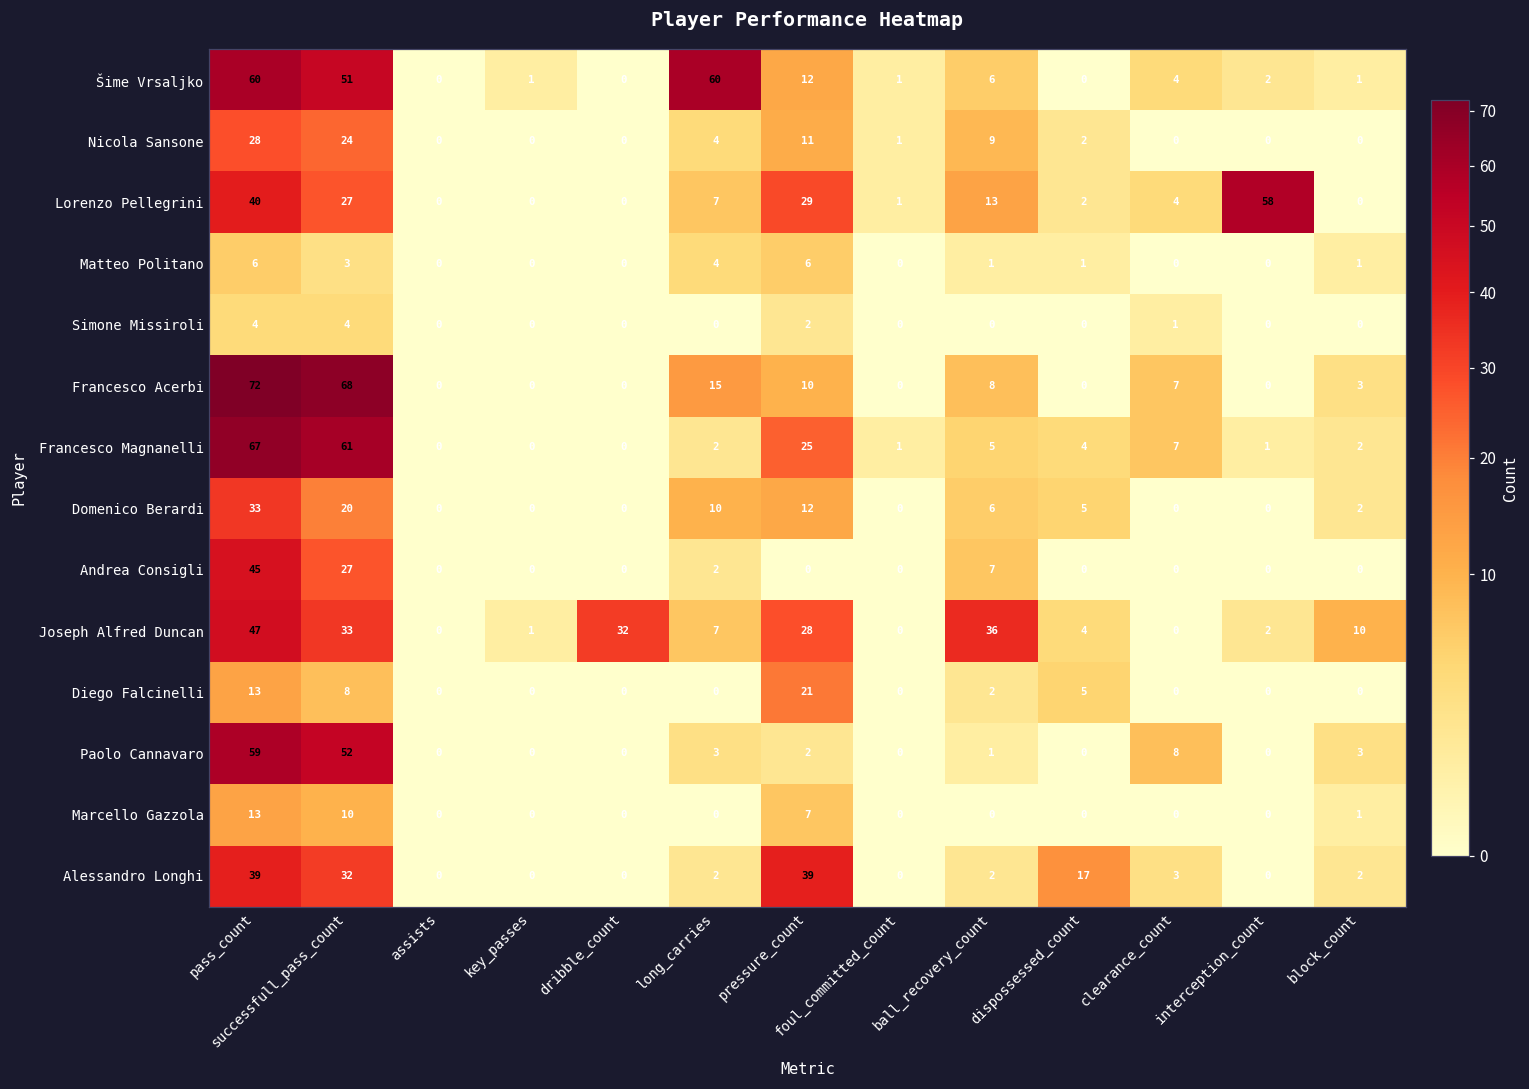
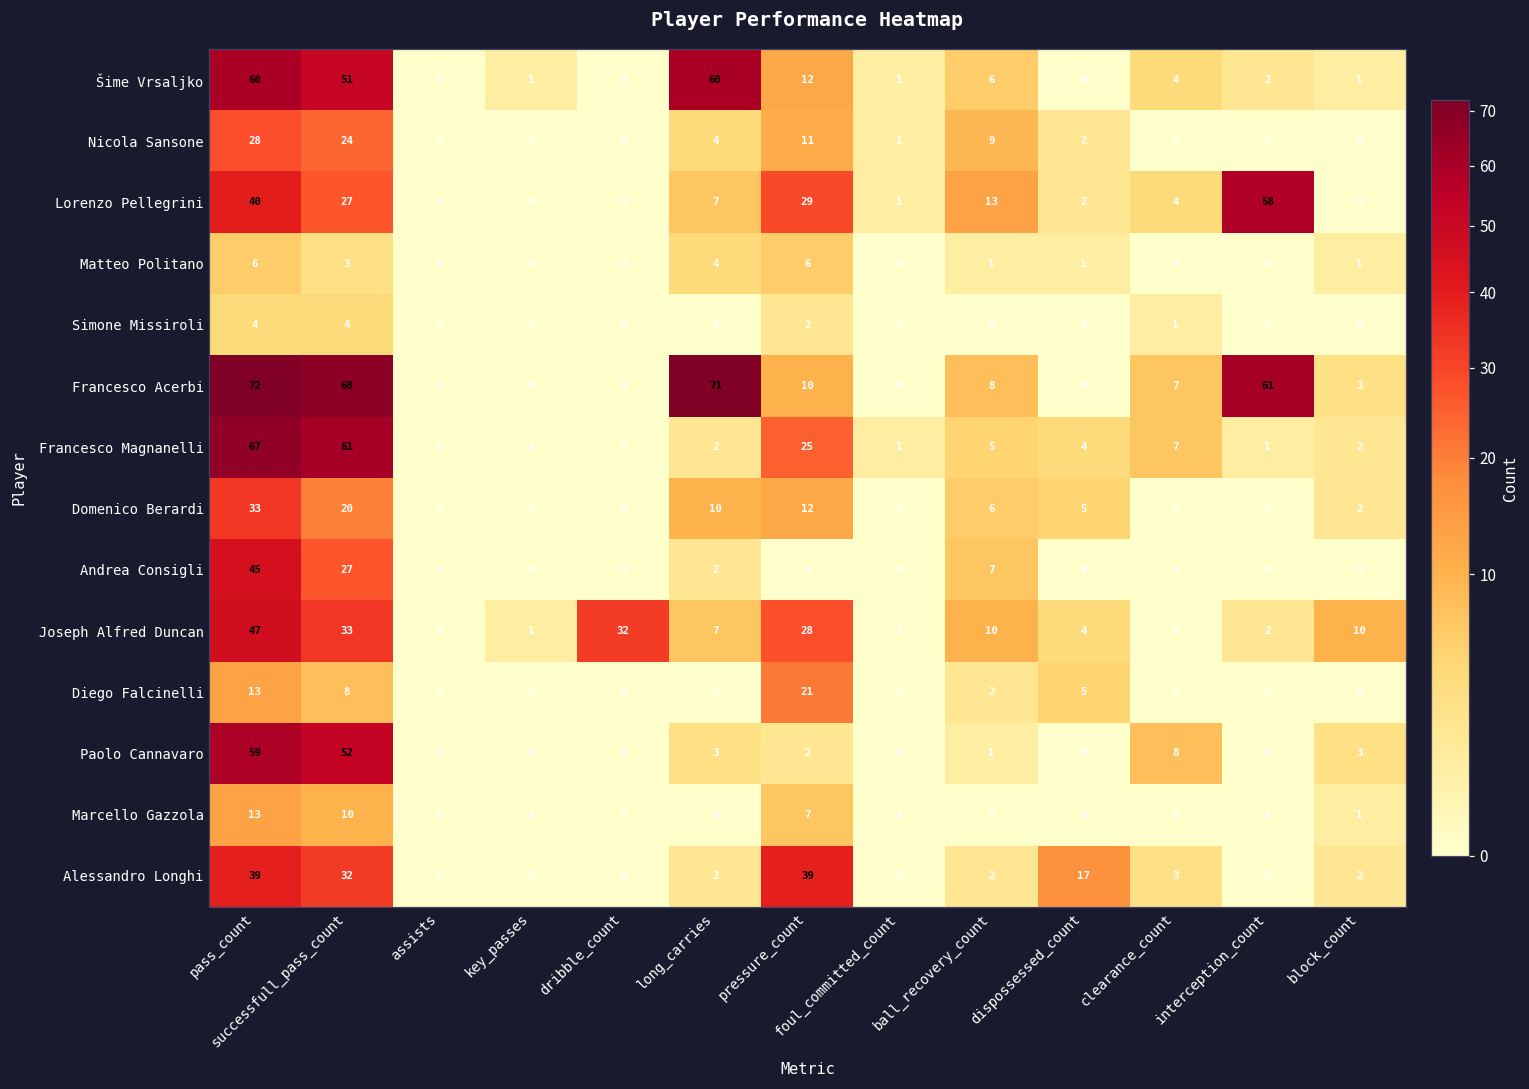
  {
    "Šime Vrsaljko": {
      "pass_count": 60,
      "successfull_pass_count": 51,
      "assists": 0,
      "key_passes": 1,
      "dribble_count": 0,
      "long_carries": 60,
      "pressure_count": 12,
      "foul_committed_count": 1,
      "ball_recovery_count": 6,
      "dispossessed_count": 0,
      "clearance_count": 4,
      "interception_count": 2,
      "block_count": 1
    },
    "Nicola Sansone": {
      "pass_count": 28,
      "successfull_pass_count": 24,
      "assists": 0,
      "key_passes": 0,
      "dribble_count": 0,
      "long_carries": 4,
      "pressure_count": 11,
      "foul_committed_count": 1,
      "ball_recovery_count": 9,
      "dispossessed_count": 2,
      "clearance_count": 0,
      "interception_count": 0,
      "block_count": 0
    },
    "Lorenzo Pellegrini": {
      "pass_count": 40,
      "successfull_pass_count": 27,
      "assists": 0,
      "key_passes": 0,
      "dribble_count": 0,
      "long_carries": 7,
      "pressure_count": 29,
      "foul_committed_count": 1,
      "ball_recovery_count": 13,
      "dispossessed_count": 2,
      "clearance_count": 4,
      "interception_count": 58,
      "block_count": 0
    },
    "Matteo Politano": {
      "pass_count": 6,
      "successfull_pass_count": 3,
      "assists": 0,
      "key_passes": 0,
      "dribble_count": 0,
      "long_carries": 4,
      "pressure_count": 6,
      "foul_committed_count": 0,
      "ball_recovery_count": 1,
      "dispossessed_count": 1,
      "clearance_count": 0,
      "interception_count": 0,
      "block_count": 1
    },
    "Simone Missiroli": {
      "pass_count": 4,
      "successfull_pass_count": 4,
      "assists": 0,
      "key_passes": 0,
      "dribble_count": 0,
      "long_carries": 0,
      "pressure_count": 2,
      "foul_committed_count": 0,
      "ball_recovery_count": 0,
      "dispossessed_count": 0,
      "clearance_count": 1,
      "interception_count": 0,
      "block_count": 0
    },
    "Francesco Acerbi": {
      "pass_count": 72,
      "successfull_pass_count": 68,
      "assists": 0,
      "key_passes": 0,
      "dribble_count": 0,
-     "long_carries": 15,
+     "long_carries": 71,
      "pressure_count": 10,
      "foul_committed_count": 0,
      "ball_recovery_count": 8,
      "dispossessed_count": 0,
      "clearance_count": 7,
-     "interception_count": 0,
+     "interception_count": 61,
      "block_count": 3
    },
    "Francesco Magnanelli": {
      "pass_count": 67,
      "successfull_pass_count": 61,
      "assists": 0,
      "key_passes": 0,
      "dribble_count": 0,
      "long_carries": 2,
      "pressure_count": 25,
      "foul_committed_count": 1,
      "ball_recovery_count": 5,
      "dispossessed_count": 4,
      "clearance_count": 7,
      "interception_count": 1,
      "block_count": 2
    },
    "Domenico Berardi": {
      "pass_count": 33,
      "successfull_pass_count": 20,
      "assists": 0,
      "key_passes": 0,
      "dribble_count": 0,
      "long_carries": 10,
      "pressure_count": 12,
      "foul_committed_count": 0,
      "ball_recovery_count": 6,
      "dispossessed_count": 5,
      "clearance_count": 0,
      "interception_count": 0,
      "block_count": 2
    },
    "Andrea Consigli": {
      "pass_count": 45,
      "successfull_pass_count": 27,
      "assists": 0,
      "key_passes": 0,
      "dribble_count": 0,
      "long_carries": 2,
      "pressure_count": 0,
      "foul_committed_count": 0,
      "ball_recovery_count": 7,
      "dispossessed_count": 0,
      "clearance_count": 0,
      "interception_count": 0,
      "block_count": 0
    },
    "Joseph Alfred Duncan": {
      "pass_count": 47,
      "successfull_pass_count": 33,
      "assists": 0,
      "key_passes": 1,
      "dribble_count": 32,
      "long_carries": 7,
      "pressure_count": 28,
      "foul_committed_count": 0,
-     "ball_recovery_count": 36,
+     "ball_recovery_count": 10,
      "dispossessed_count": 4,
      "clearance_count": 0,
      "interception_count": 2,
      "block_count": 10
    },
    "Diego Falcinelli": {
      "pass_count": 13,
      "successfull_pass_count": 8,
      "assists": 0,
      "key_passes": 0,
      "dribble_count": 0,
      "long_carries": 0,
      "pressure_count": 21,
      "foul_committed_count": 0,
      "ball_recovery_count": 2,
      "dispossessed_count": 5,
      "clearance_count": 0,
      "interception_count": 0,
      "block_count": 0
    },
    "Paolo Cannavaro": {
      "pass_count": 59,
      "successfull_pass_count": 52,
      "assists": 0,
      "key_passes": 0,
      "dribble_count": 0,
      "long_carries": 3,
      "pressure_count": 2,
      "foul_committed_count": 0,
      "ball_recovery_count": 1,
      "dispossessed_count": 0,
      "clearance_count": 8,
      "interception_count": 0,
      "block_count": 3
    },
    "Marcello Gazzola": {
      "pass_count": 13,
      "successfull_pass_count": 10,
      "assists": 0,
      "key_passes": 0,
      "dribble_count": 0,
      "long_carries": 0,
      "pressure_count": 7,
      "foul_committed_count": 0,
      "ball_recovery_count": 0,
      "dispossessed_count": 0,
      "clearance_count": 0,
      "interception_count": 0,
      "block_count": 1
    },
    "Alessandro Longhi": {
      "pass_count": 39,
      "successfull_pass_count": 32,
      "assists": 0,
      "key_passes": 0,
      "dribble_count": 0,
      "long_carries": 2,
      "pressure_count": 39,
      "foul_committed_count": 0,
      "ball_recovery_count": 2,
      "dispossessed_count": 17,
      "clearance_count": 3,
      "interception_count": 0,
      "block_count": 2
    }
  }
